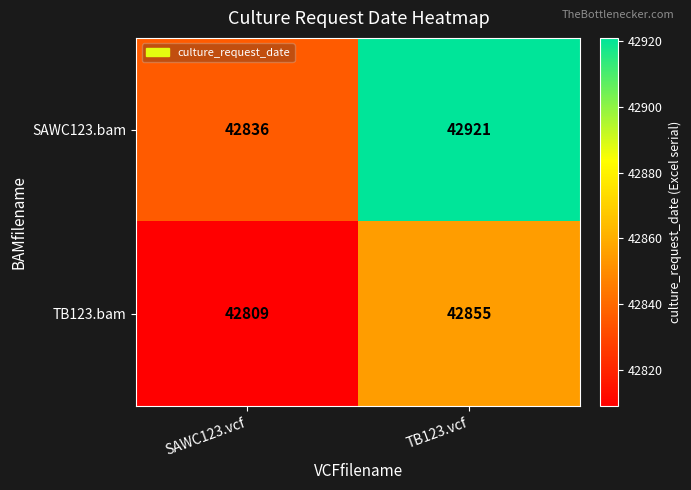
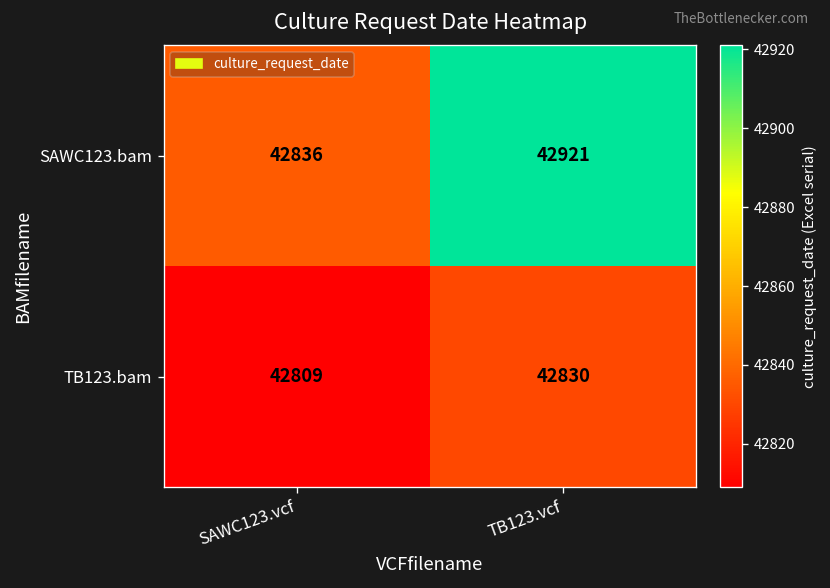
  {
    "SAWC123.bam": {
      "SAWC123.vcf": 42836,
      "TB123.vcf": 42921
    },
    "TB123.bam": {
      "SAWC123.vcf": 42809,
-     "TB123.vcf": 42855
+     "TB123.vcf": 42830
    }
  }
